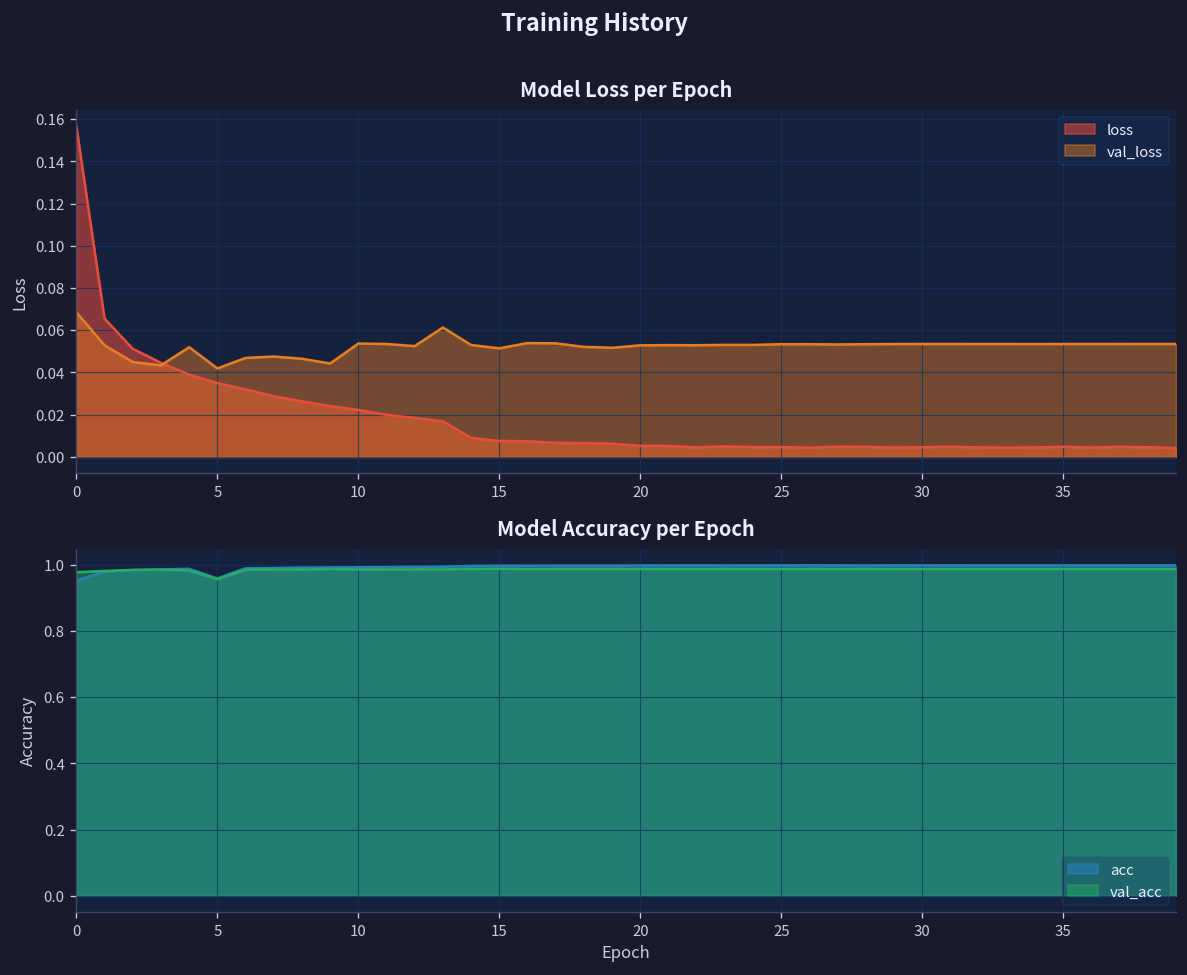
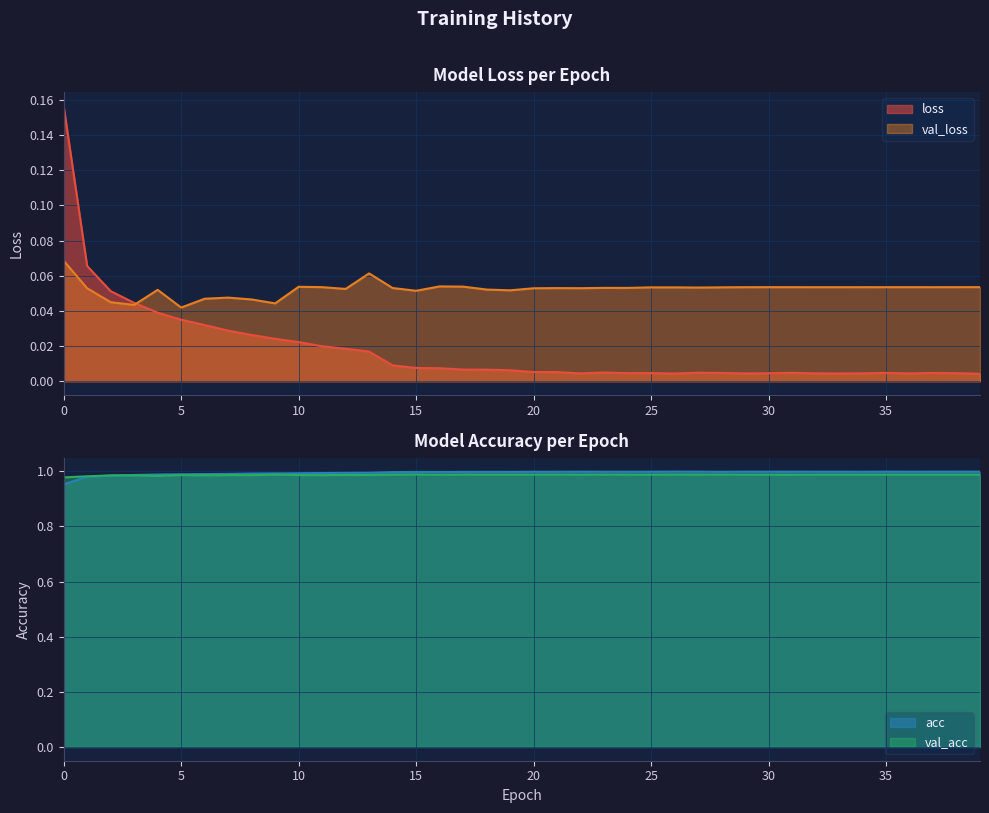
  {
    "Model Accuracy per Epoch": {
      "acc": {
        "0": 0.95,
-       "5": 0.96,
+       "5": 0.99,
        "20": 1.00,
        "25": 1.00,
        "30": 1.00,
        "35": 1.00
      },
      "val_acc": {
        "0": 0.98,
-       "5": 0.96,
+       "5": 0.99,
        "20": 0.99,
        "25": 0.99,
        "30": 0.99,
        "35": 0.99
      }
    }
  }
